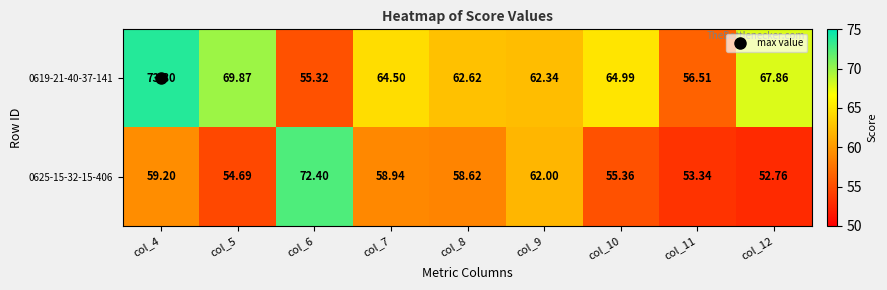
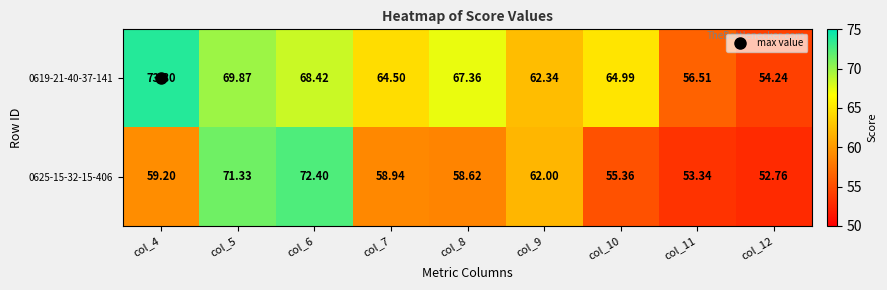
  {
    "0619-21-40-37-141": {
      "col_5": 69.87,
-     "col_6": 55.32,
+     "col_6": 68.42,
      "col_7": 64.50,
-     "col_8": 62.62,
+     "col_8": 67.36,
      "col_9": 62.34,
      "col_10": 64.99,
      "col_11": 56.51,
-     "col_12": 67.86
+     "col_12": 54.24
    },
    "0625-15-32-15-406": {
      "col_4": 59.20,
-     "col_5": 54.69,
+     "col_5": 71.33,
      "col_6": 72.40,
      "col_7": 58.94,
      "col_8": 58.62,
      "col_9": 62.00,
      "col_10": 55.36,
      "col_11": 53.34,
      "col_12": 52.76
    }
  }
